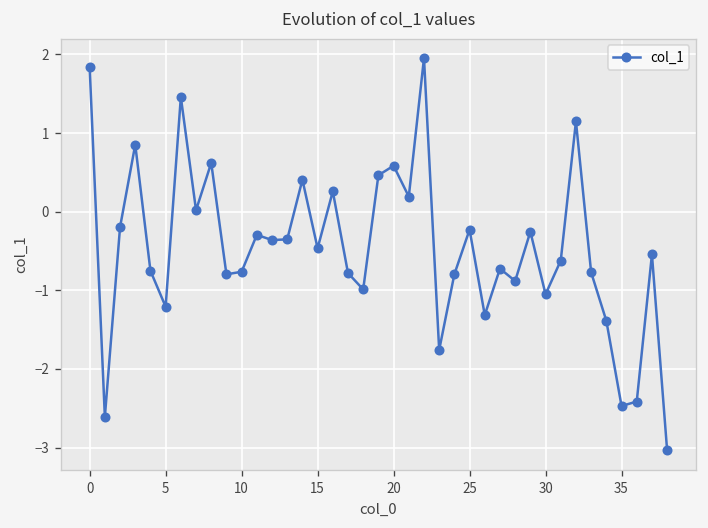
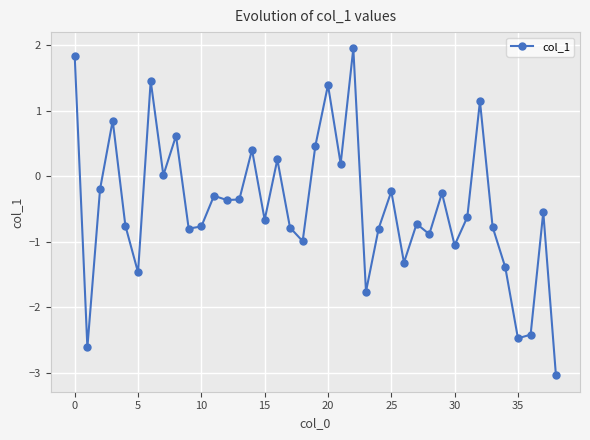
  {
    "0": 1.8,
-   "5": -1.2,
+   "5": -1.5,
    "10": -0.8,
-   "15": -0.5,
-   "20": 0.6,
+   "15": -0.7,
+   "20": 1.4,
    "25": -0.2,
    "30": -1.1,
    "35": -2.5
  }
